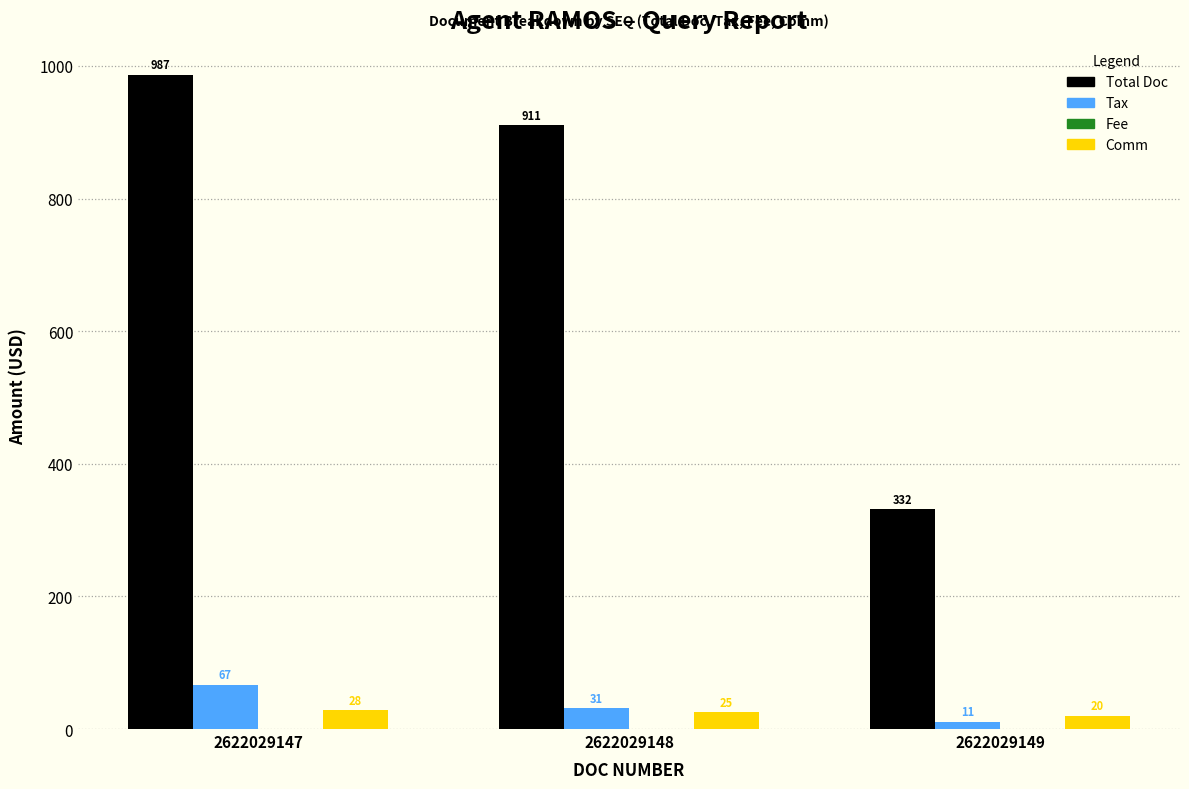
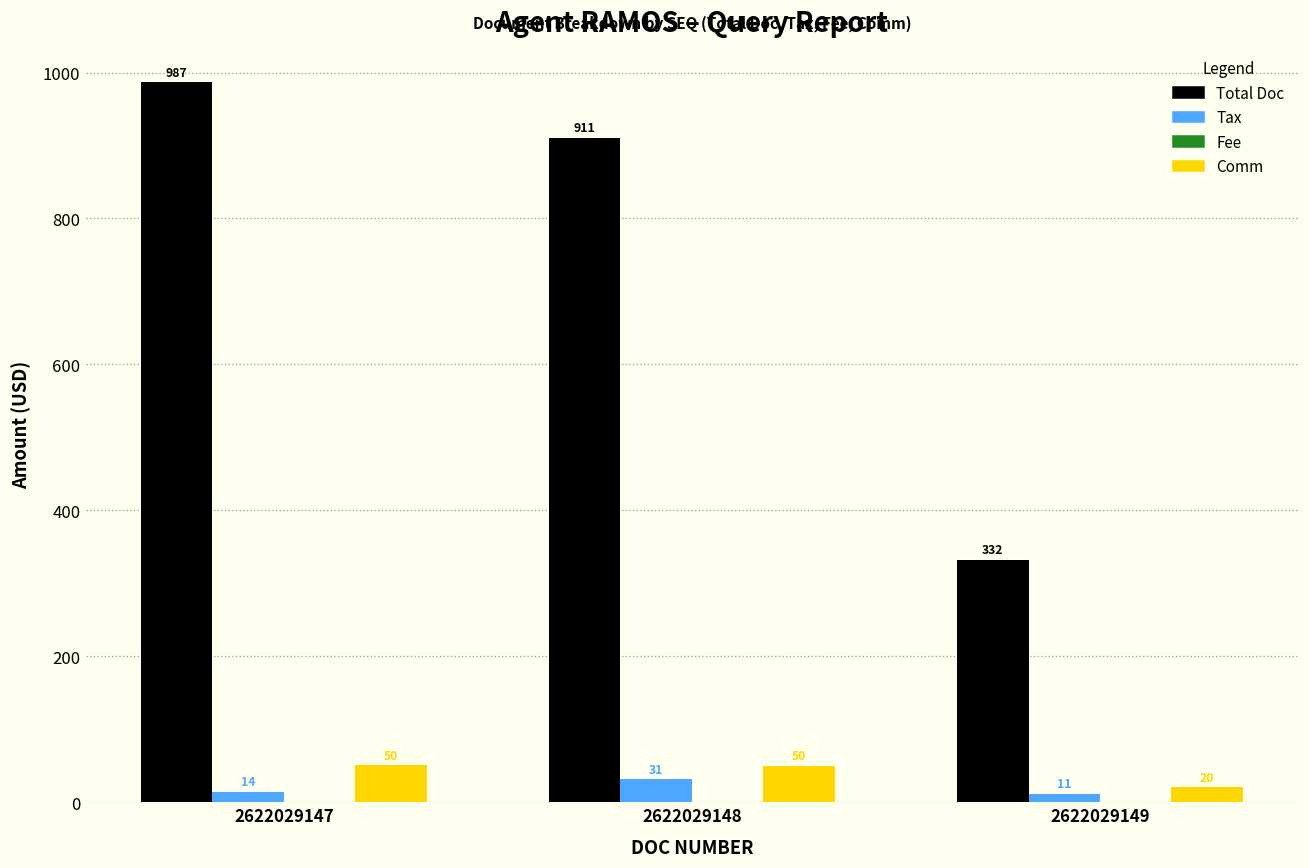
  {
    "Total Doc": {
      "2622029147": 987,
      "2622029148": 911,
      "2622029149": 332
    },
    "Tax": {
-     "2622029147": 67,
+     "2622029147": 14,
      "2622029148": 31,
      "2622029149": 11
    },
    "Fee": {
      "2622029147": 0,
      "2622029148": 0,
      "2622029149": 0
    },
    "Comm": {
-     "2622029147": 28,
-     "2622029148": 25,
+     "2622029147": 50,
+     "2622029148": 50,
      "2622029149": 20
    }
  }
